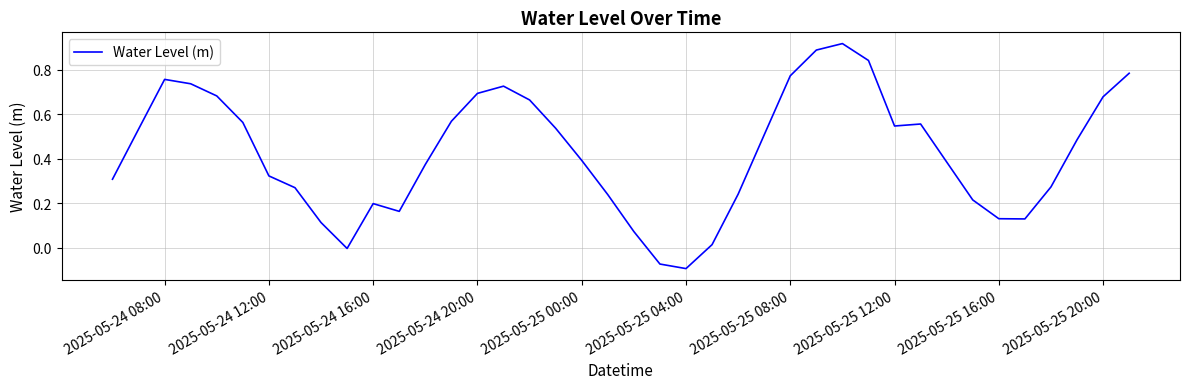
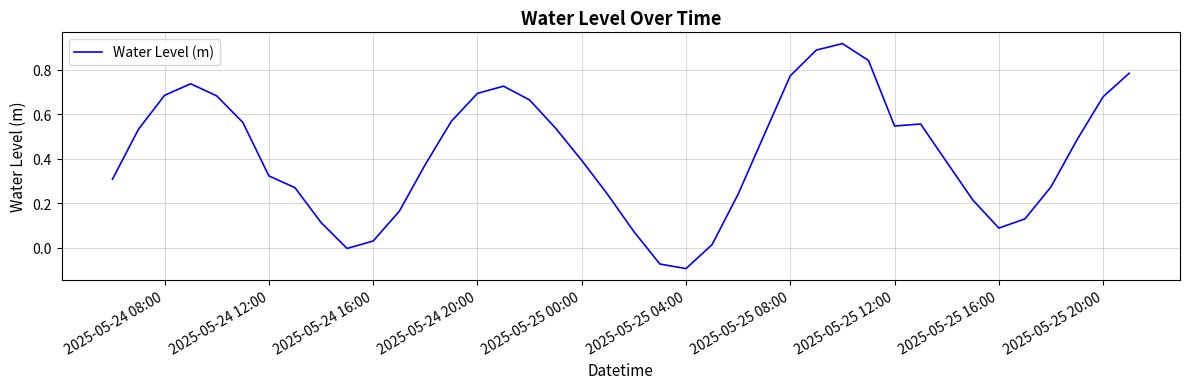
  {
-   "2025-05-24 08:00": 0.76,
+   "2025-05-24 08:00": 0.69,
    "2025-05-24 12:00": 0.32,
-   "2025-05-24 16:00": 0.20,
+   "2025-05-24 16:00": 0.03,
    "2025-05-24 20:00": 0.69,
    "2025-05-25 00:00": 0.39,
    "2025-05-25 04:00": -0.10,
    "2025-05-25 08:00": 0.77,
    "2025-05-25 12:00": 0.55,
-   "2025-05-25 16:00": 0.13,
+   "2025-05-25 16:00": 0.09,
    "2025-05-25 20:00": 0.68
  }
